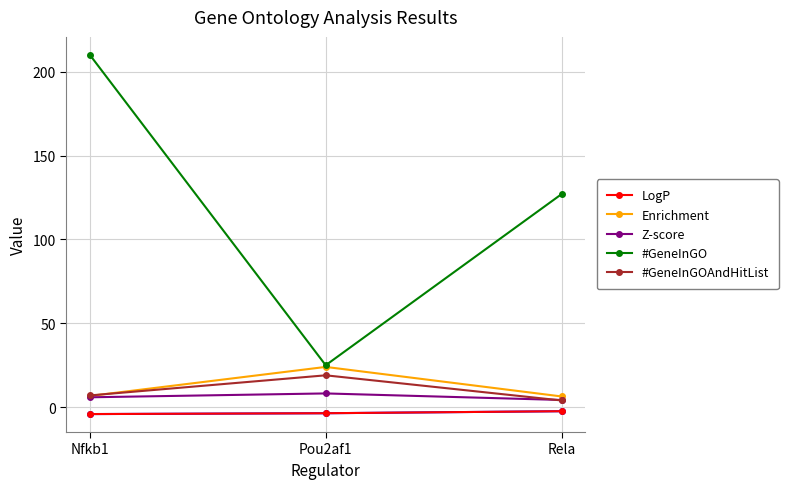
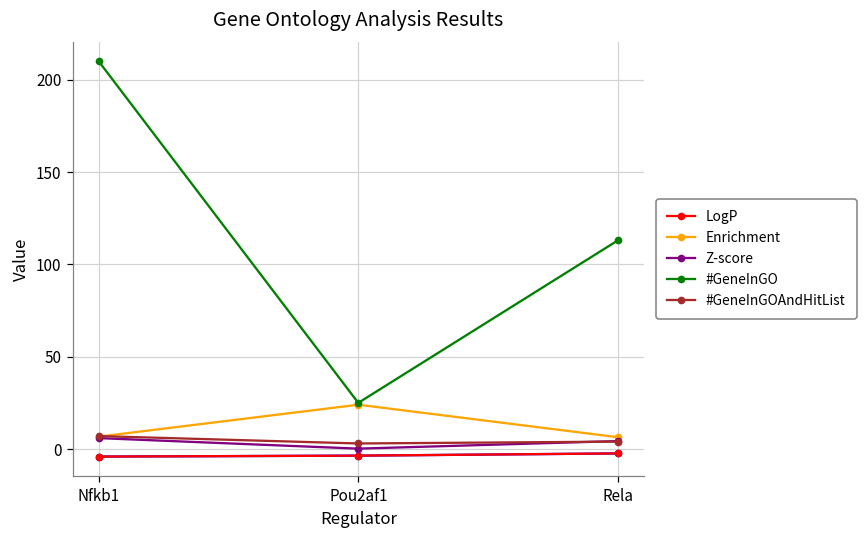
  {
    "LogP": {
      "Nfkb1": -4,
      "Pou2af1": -4,
      "Rela": -2
    },
    "Enrichment": {
      "Rela": 6
    },
    "Z-score": {
-     "Pou2af1": 8
+     "Pou2af1": 0
    },
    "#GeneInGO": {
      "Nfkb1": 210,
-     "Rela": 127
+     "Rela": 113
    },
    "#GeneInGOAndHitList": {
-     "Pou2af1": 19
+     "Pou2af1": 3
    }
  }
